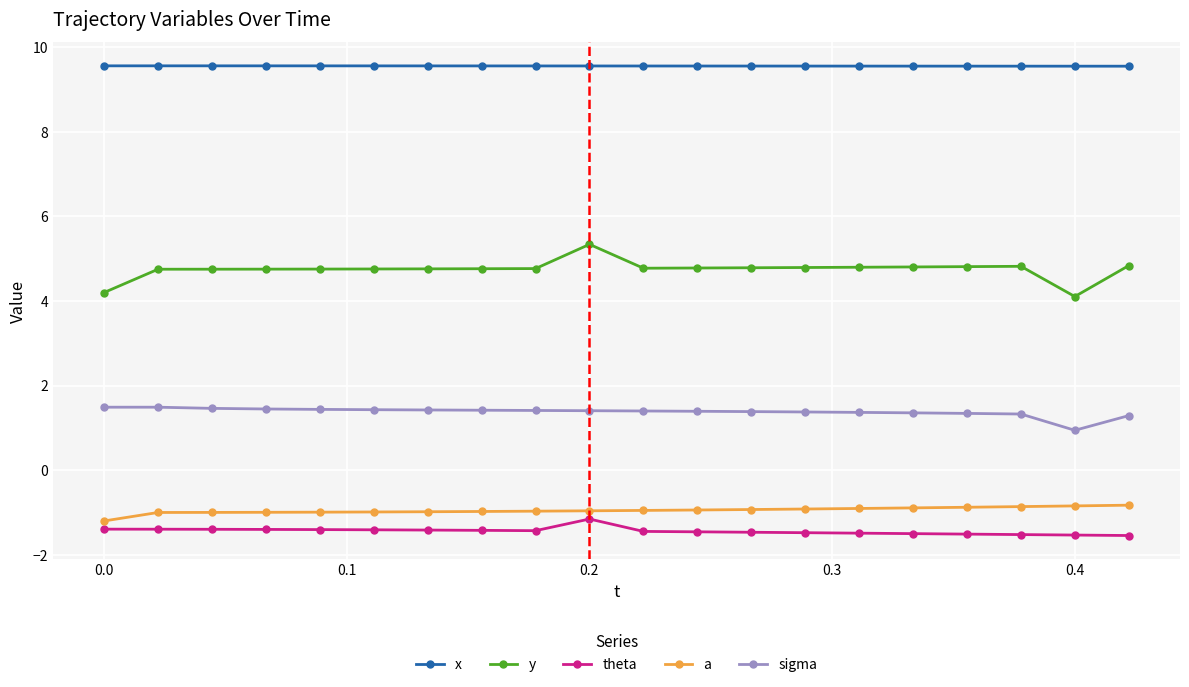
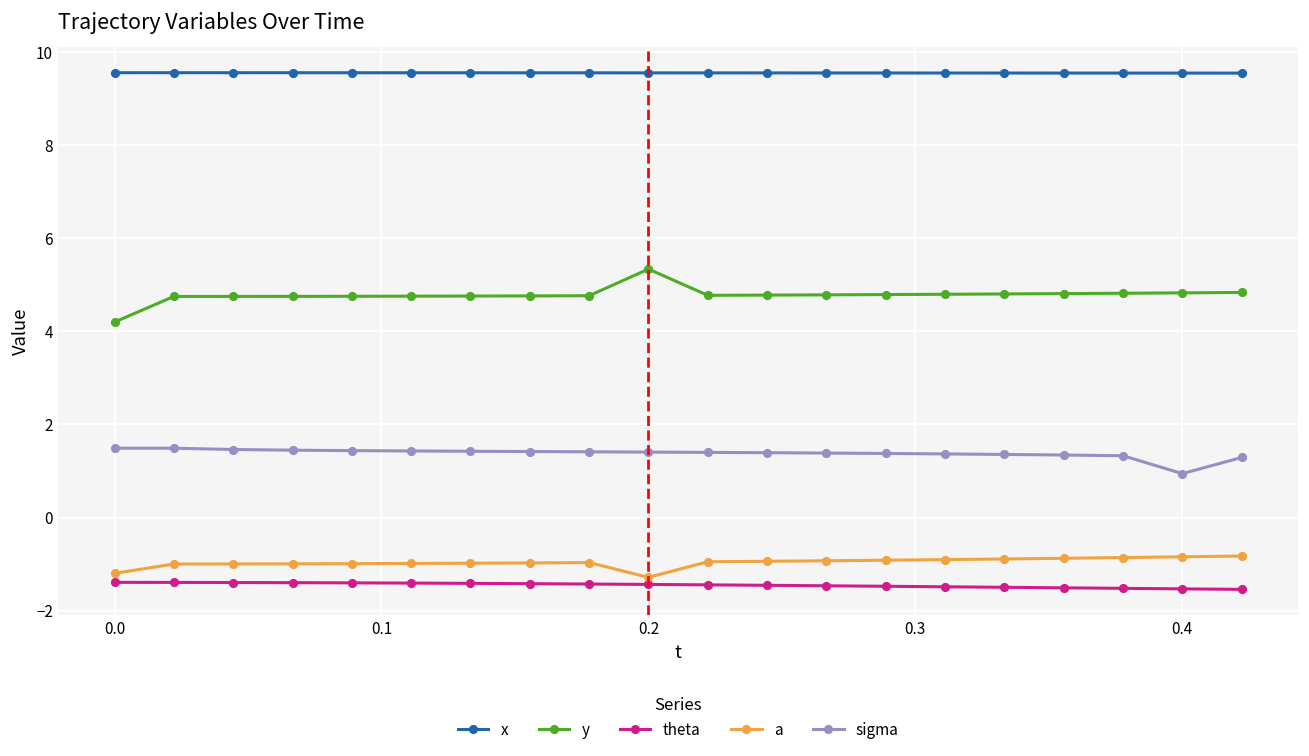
  {
    "x": {
      "0.0": 9.6,
      "0.2": 9.6,
      "0.4": 9.5
    },
    "y": {
      "0.0": 4.2,
      "0.2": 5.3,
-     "0.4": 4.1
+     "0.4": 4.8
    },
    "theta": {
      "0.0": -1.4,
-     "0.2": -1.2,
+     "0.2": -1.4,
      "0.4": -1.5
    },
    "a": {
      "0.0": -1.2,
-     "0.2": -1.0,
+     "0.2": -1.3,
      "0.4": -0.8
    },
    "sigma": {
      "0.0": 1.5,
      "0.2": 1.4,
      "0.4": 0.9
    }
  }
